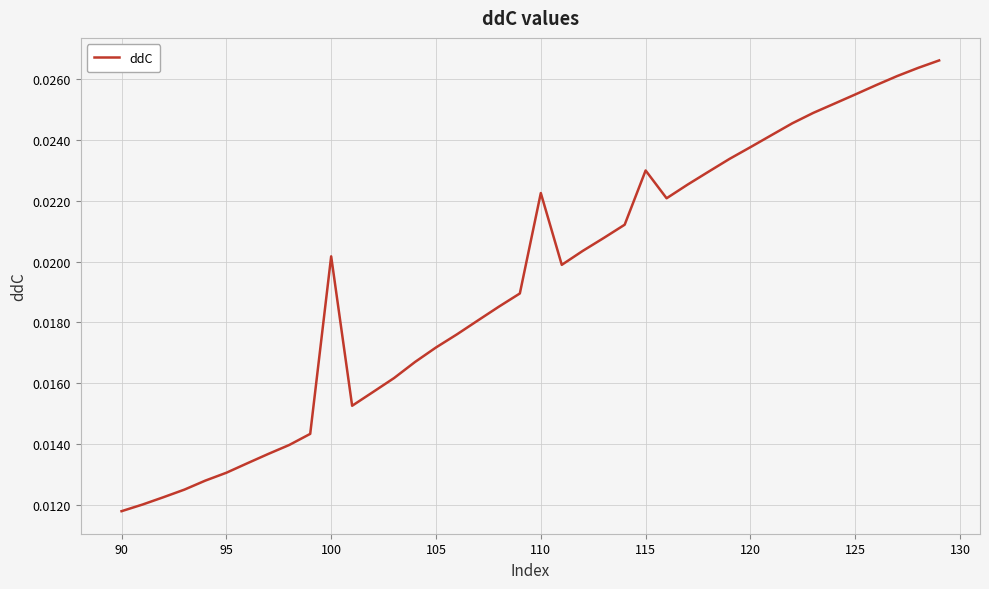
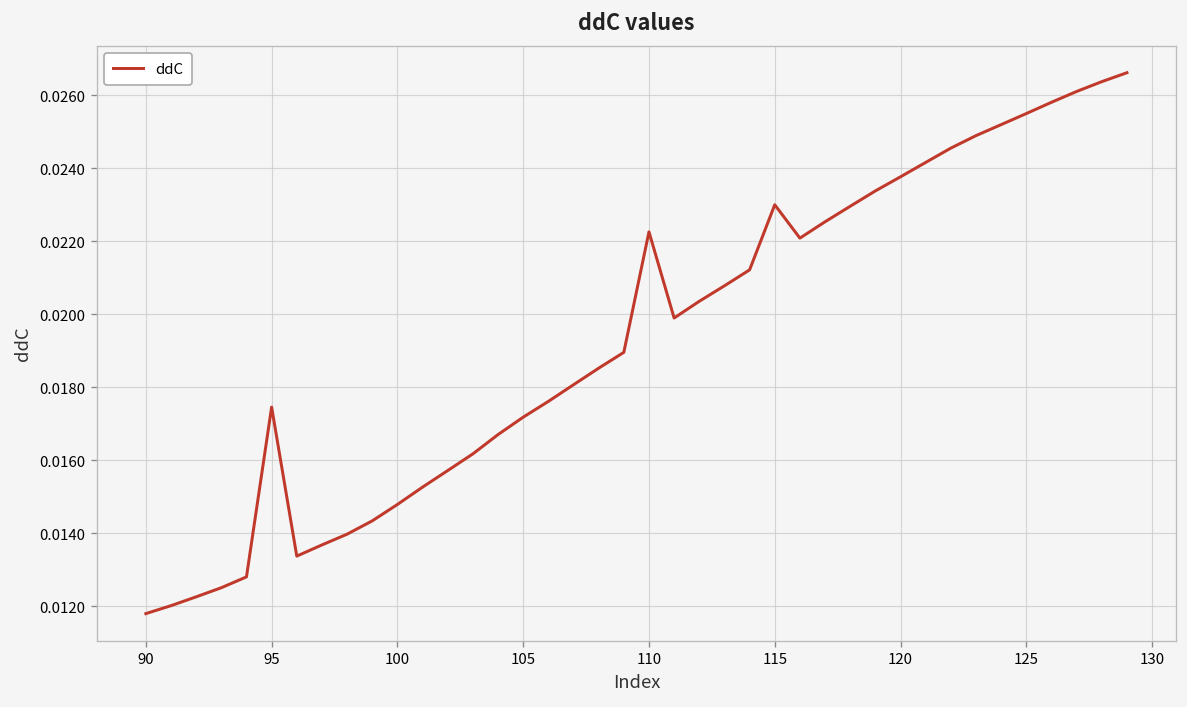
  {
    "90": 0.0118,
-   "95": 0.0131,
-   "100": 0.0202,
+   "95": 0.0175,
+   "100": 0.0148,
    "105": 0.0172,
    "110": 0.0223,
    "115": 0.0230,
    "120": 0.0238,
    "125": 0.0255
  }
